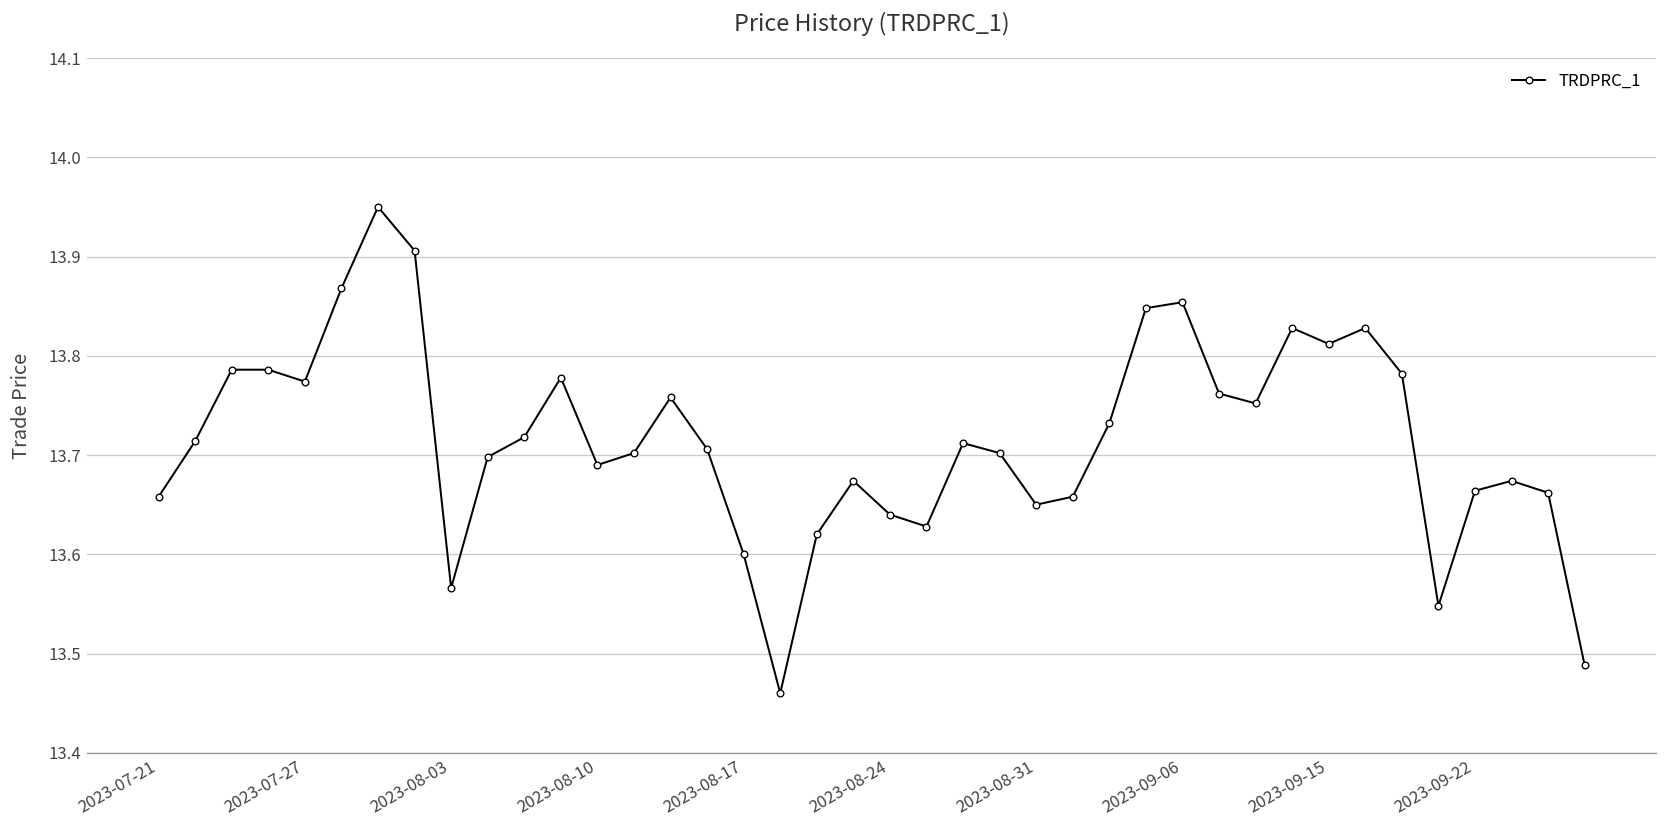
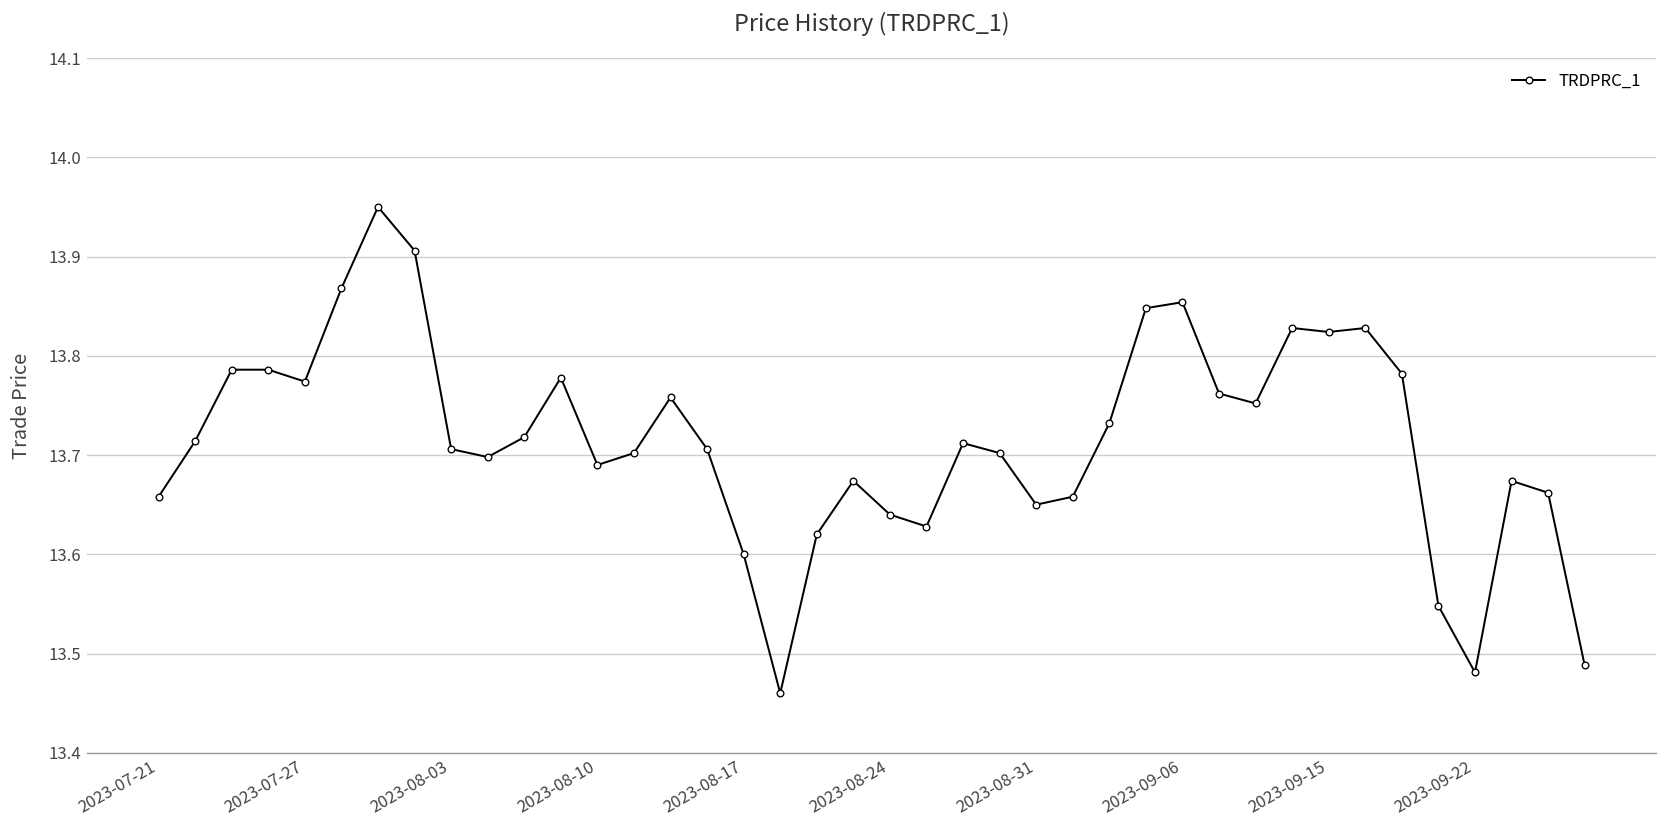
  {
    "2023-07-21": 13.66,
    "2023-07-27": 13.77,
-   "2023-08-03": 13.57,
+   "2023-08-03": 13.71,
    "2023-08-10": 13.69,
    "2023-08-17": 13.60,
    "2023-08-24": 13.64,
    "2023-08-31": 13.65,
    "2023-09-06": 13.85,
-   "2023-09-15": 13.81,
-   "2023-09-22": 13.66
+   "2023-09-15": 13.82,
+   "2023-09-22": 13.48
  }
